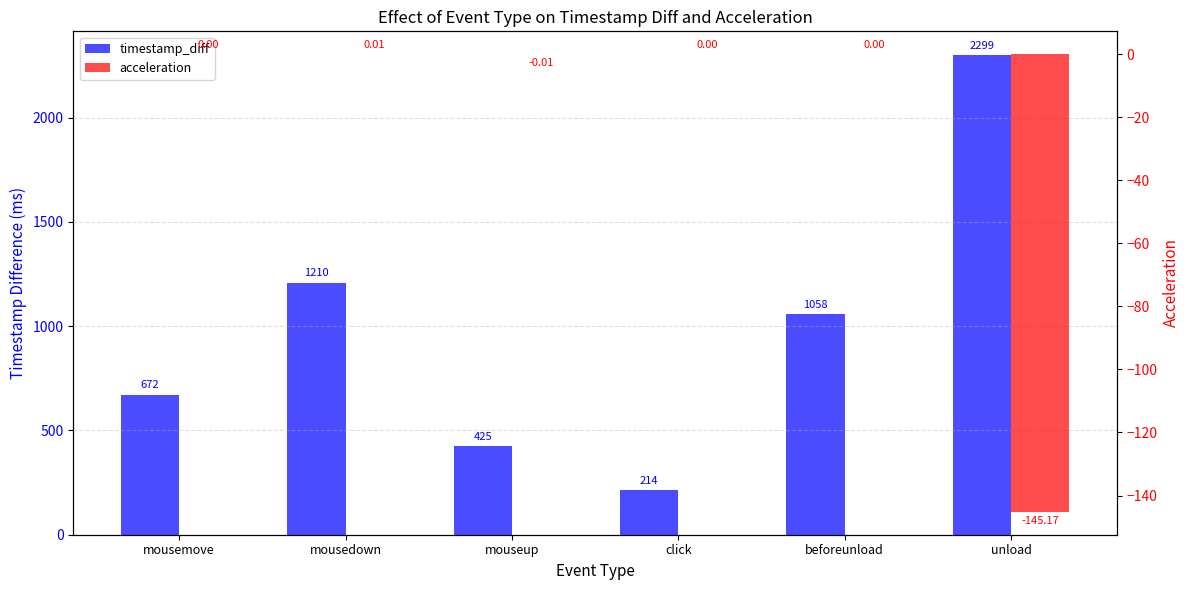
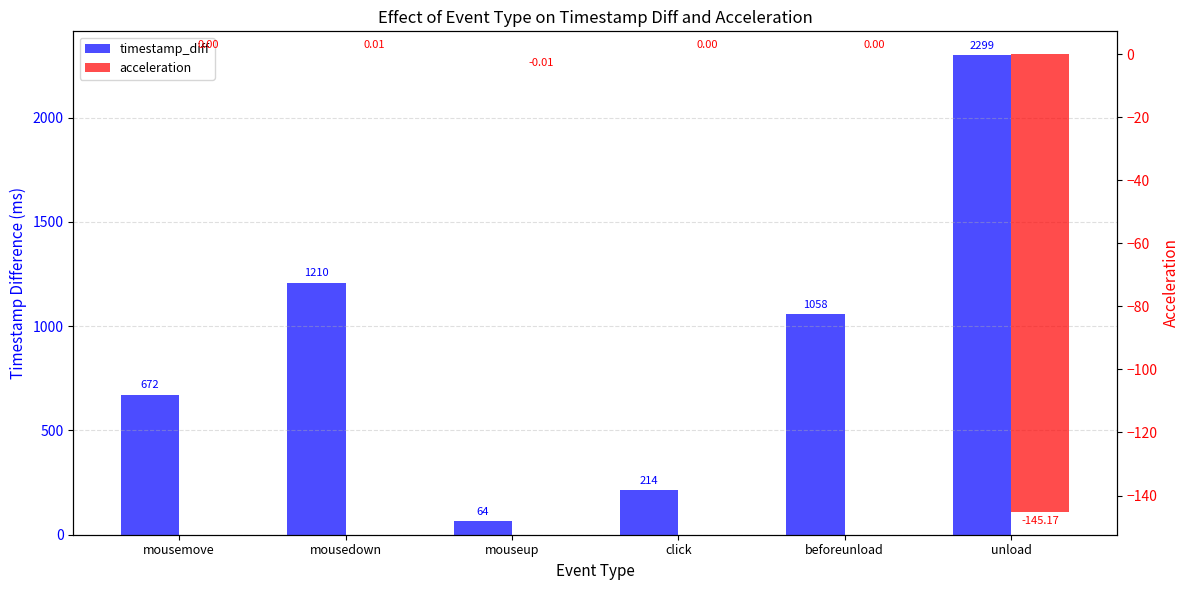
  {
    "timestamp_diff": {
      "mousemove": 672,
      "mousedown": 1210,
-     "mouseup": 425,
+     "mouseup": 64,
      "click": 214,
      "beforeunload": 1058,
      "unload": 2299
    },
    "acceleration": {
      "mousedown": 0.01,
      "mouseup": -0.01,
      "click": 0.00,
      "beforeunload": 0.00,
      "unload": -145.17
    }
  }
